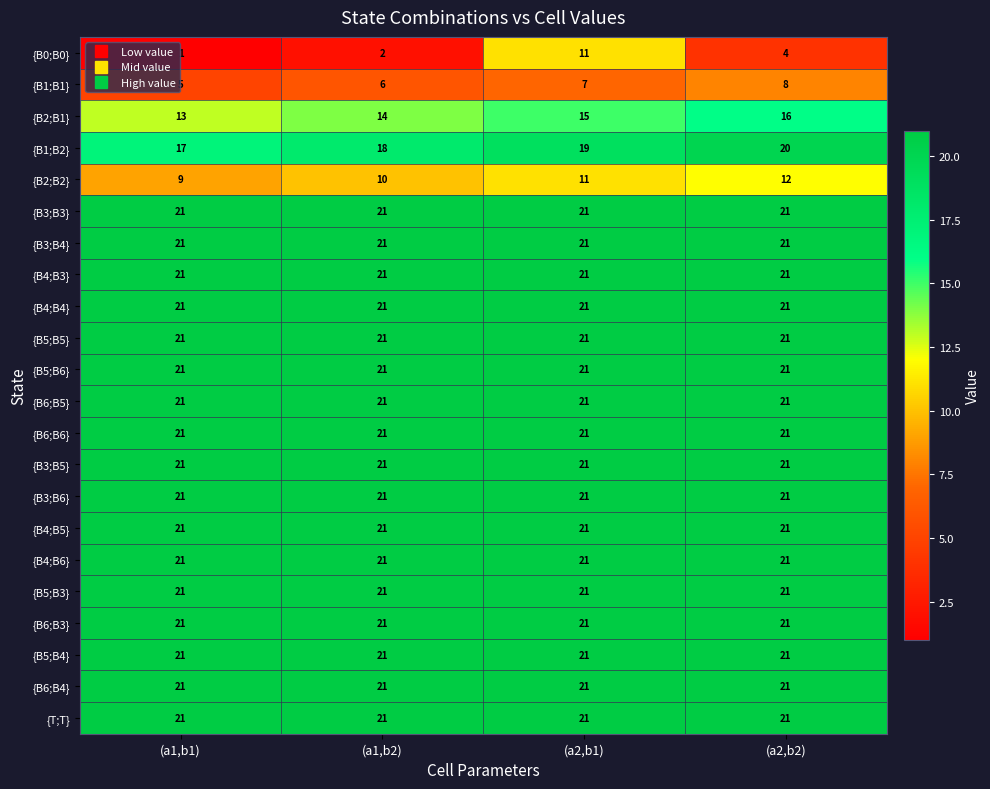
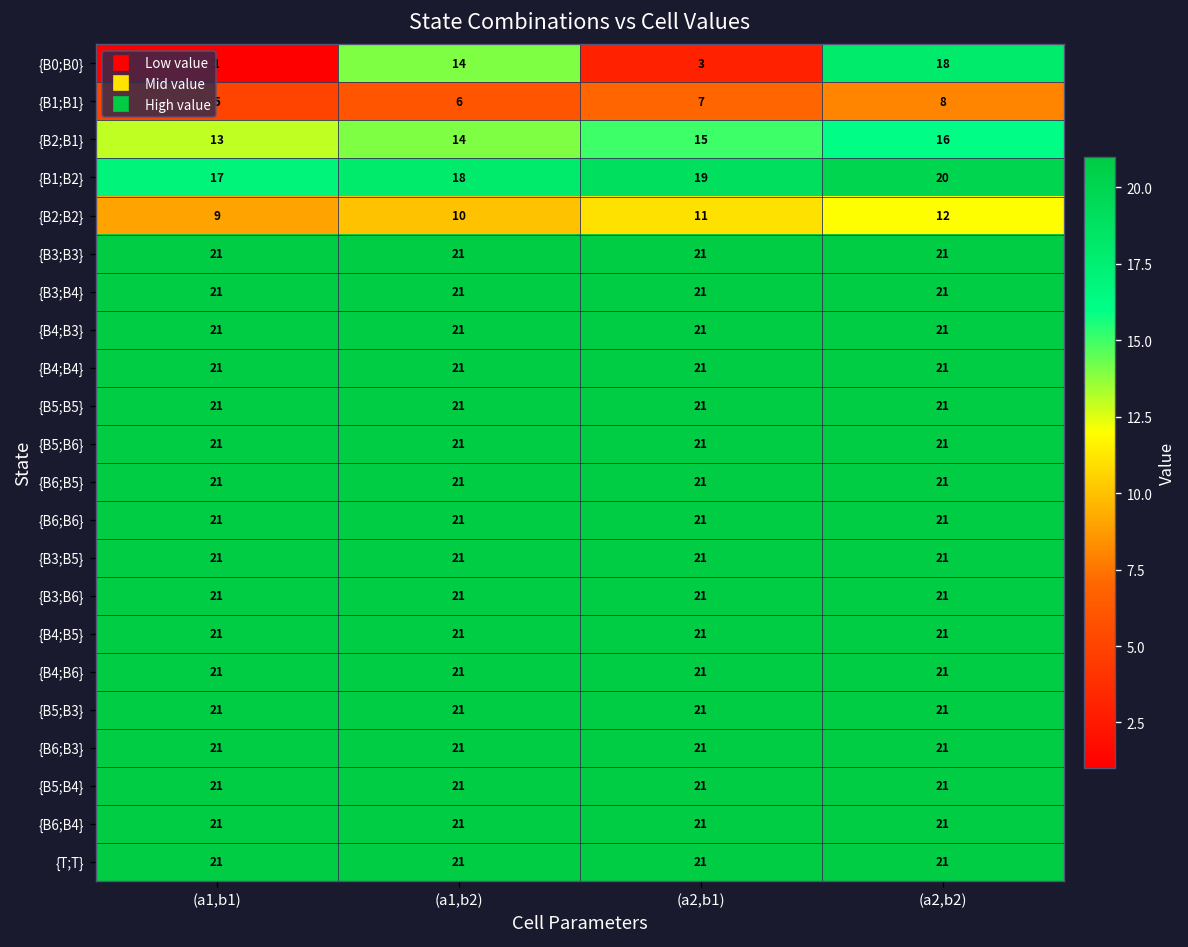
  {
    "{B0;B0}": {
-     "(a1,b2)": 2,
-     "(a2,b1)": 11,
-     "(a2,b2)": 4
+     "(a1,b2)": 14,
+     "(a2,b1)": 3,
+     "(a2,b2)": 18
    },
    "{B1;B1}": {
      "(a1,b2)": 6,
      "(a2,b1)": 7,
      "(a2,b2)": 8
    },
    "{B2;B1}": {
      "(a1,b1)": 13,
      "(a1,b2)": 14,
      "(a2,b1)": 15,
      "(a2,b2)": 16
    },
    "{B1;B2}": {
      "(a1,b1)": 17,
      "(a1,b2)": 18,
      "(a2,b1)": 19,
      "(a2,b2)": 20
    },
    "{B2;B2}": {
      "(a1,b1)": 9,
      "(a1,b2)": 10,
      "(a2,b1)": 11,
      "(a2,b2)": 12
    },
    "{B3;B3}": {
      "(a1,b1)": 21,
      "(a1,b2)": 21,
      "(a2,b1)": 21,
      "(a2,b2)": 21
    },
    "{B3;B4}": {
      "(a1,b1)": 21,
      "(a1,b2)": 21,
      "(a2,b1)": 21,
      "(a2,b2)": 21
    },
    "{B4;B3}": {
      "(a1,b1)": 21,
      "(a1,b2)": 21,
      "(a2,b1)": 21,
      "(a2,b2)": 21
    },
    "{B4;B4}": {
      "(a1,b1)": 21,
      "(a1,b2)": 21,
      "(a2,b1)": 21,
      "(a2,b2)": 21
    },
    "{B5;B5}": {
      "(a1,b1)": 21,
      "(a1,b2)": 21,
      "(a2,b1)": 21,
      "(a2,b2)": 21
    },
    "{B5;B6}": {
      "(a1,b1)": 21,
      "(a1,b2)": 21,
      "(a2,b1)": 21,
      "(a2,b2)": 21
    },
    "{B6;B5}": {
      "(a1,b1)": 21,
      "(a1,b2)": 21,
      "(a2,b1)": 21,
      "(a2,b2)": 21
    },
    "{B6;B6}": {
      "(a1,b1)": 21,
      "(a1,b2)": 21,
      "(a2,b1)": 21,
      "(a2,b2)": 21
    },
    "{B3;B5}": {
      "(a1,b1)": 21,
      "(a1,b2)": 21,
      "(a2,b1)": 21,
      "(a2,b2)": 21
    },
    "{B3;B6}": {
      "(a1,b1)": 21,
      "(a1,b2)": 21,
      "(a2,b1)": 21,
      "(a2,b2)": 21
    },
    "{B4;B5}": {
      "(a1,b1)": 21,
      "(a1,b2)": 21,
      "(a2,b1)": 21,
      "(a2,b2)": 21
    },
    "{B4;B6}": {
      "(a1,b1)": 21,
      "(a1,b2)": 21,
      "(a2,b1)": 21,
      "(a2,b2)": 21
    },
    "{B5;B3}": {
      "(a1,b1)": 21,
      "(a1,b2)": 21,
      "(a2,b1)": 21,
      "(a2,b2)": 21
    },
    "{B6;B3}": {
      "(a1,b1)": 21,
      "(a1,b2)": 21,
      "(a2,b1)": 21,
      "(a2,b2)": 21
    },
    "{B5;B4}": {
      "(a1,b1)": 21,
      "(a1,b2)": 21,
      "(a2,b1)": 21,
      "(a2,b2)": 21
    },
    "{B6;B4}": {
      "(a1,b1)": 21,
      "(a1,b2)": 21,
      "(a2,b1)": 21,
      "(a2,b2)": 21
    },
    "{T;T}": {
      "(a1,b1)": 21,
      "(a1,b2)": 21,
      "(a2,b1)": 21,
      "(a2,b2)": 21
    }
  }
